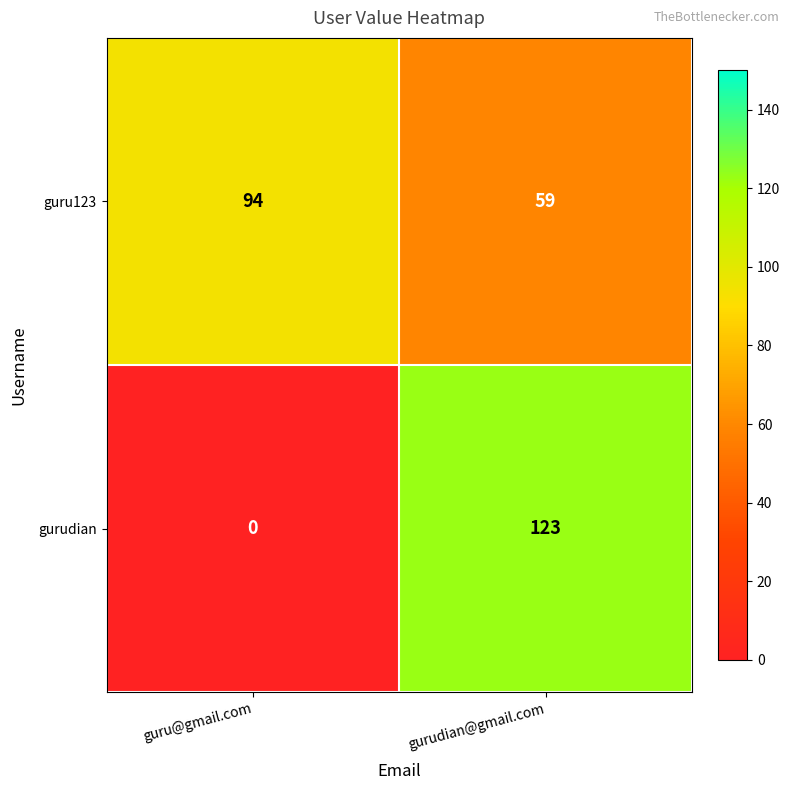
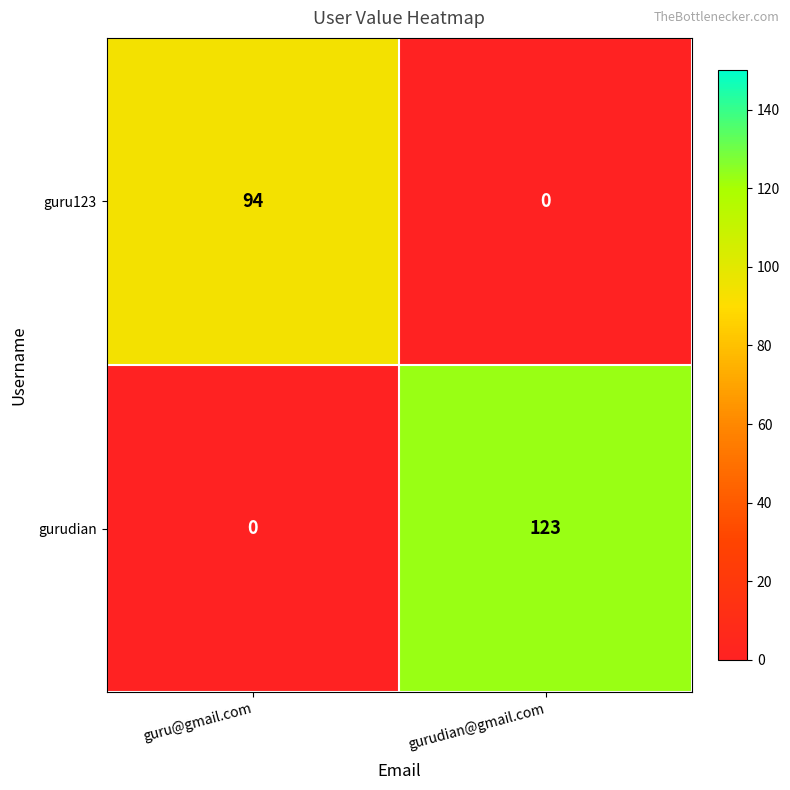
  {
    "guru123": {
      "guru@gmail.com": 94,
-     "gurudian@gmail.com": 59
+     "gurudian@gmail.com": 0
    },
    "gurudian": {
      "guru@gmail.com": 0,
      "gurudian@gmail.com": 123
    }
  }
